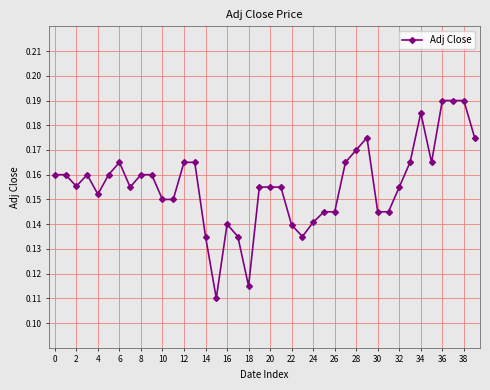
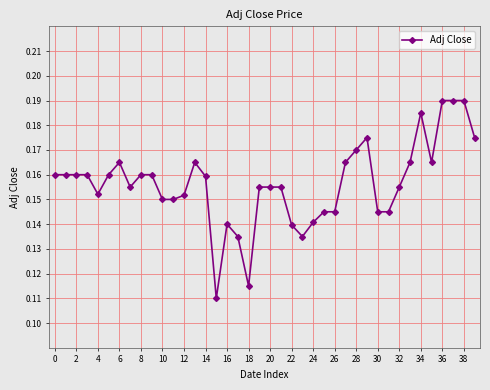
  {
    "0": 0.160,
-   "2": 0.155,
+   "2": 0.160,
    "4": 0.152,
    "6": 0.165,
    "8": 0.160,
    "10": 0.150,
-   "12": 0.165,
-   "14": 0.135,
+   "12": 0.152,
+   "14": 0.159,
    "16": 0.140,
    "18": 0.115,
    "20": 0.155,
    "22": 0.140,
    "24": 0.141,
    "26": 0.145,
    "28": 0.170,
    "30": 0.145,
    "32": 0.155,
    "34": 0.185,
    "36": 0.190,
    "38": 0.190
  }
